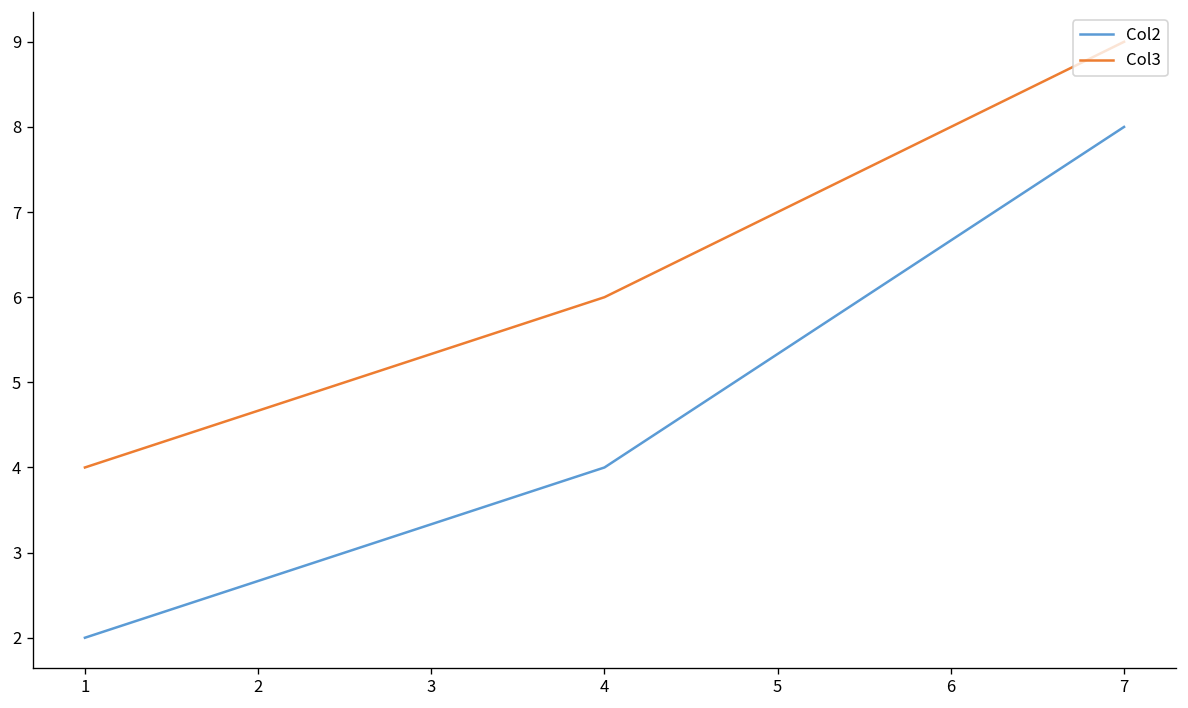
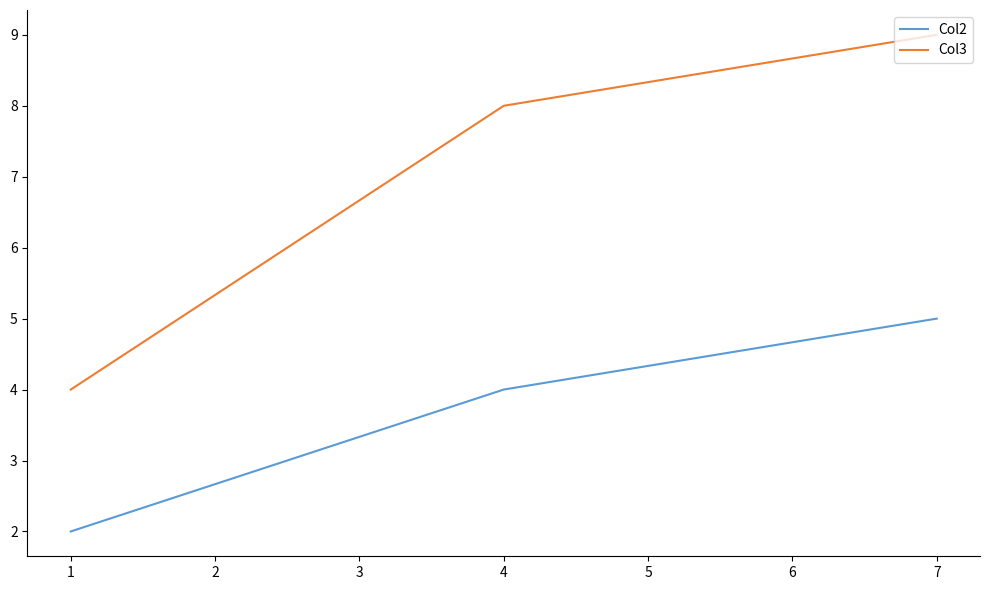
  {
    "Col2": {
      "1": 2,
      "4": 4,
-     "7": 8
+     "7": 5
    },
    "Col3": {
      "1": 4,
-     "4": 6
+     "4": 8
    }
  }
